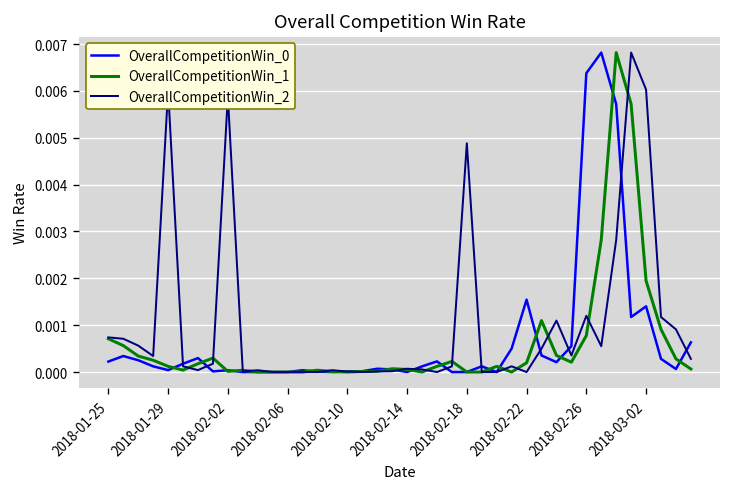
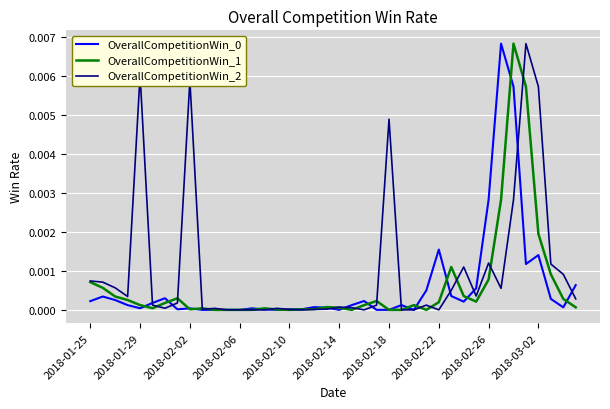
  {
    "OverallCompetitionWin_0": {
      "2018-01-25": 0.0002,
      "2018-01-29": 0.0000,
      "2018-02-22": 0.0015,
-     "2018-02-26": 0.0064,
+     "2018-02-26": 0.0028,
      "2018-03-02": 0.0014
    },
    "OverallCompetitionWin_1": {
      "2018-01-29": 0.0001,
      "2018-02-22": 0.0002,
      "2018-02-26": 0.0008,
      "2018-03-02": 0.0019
    },
    "OverallCompetitionWin_2": {
      "2018-02-18": 0.0049,
      "2018-02-22": 0.0000,
      "2018-02-26": 0.0012,
-     "2018-03-02": 0.0060
+     "2018-03-02": 0.0057
    }
  }
